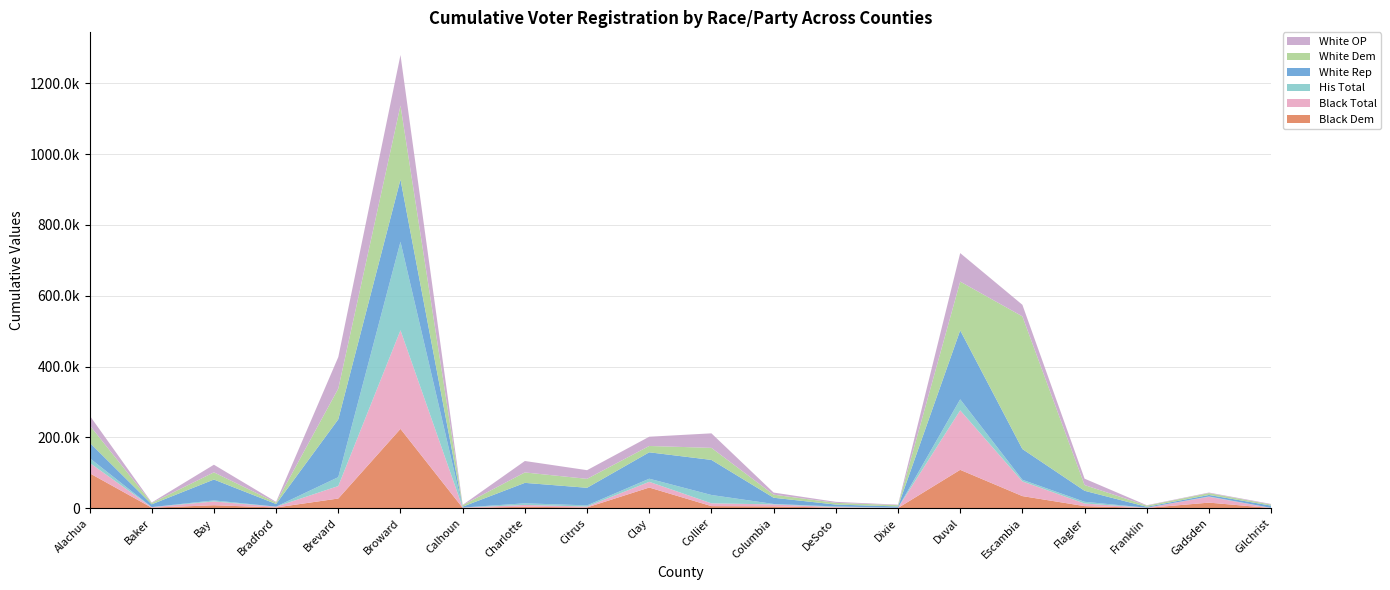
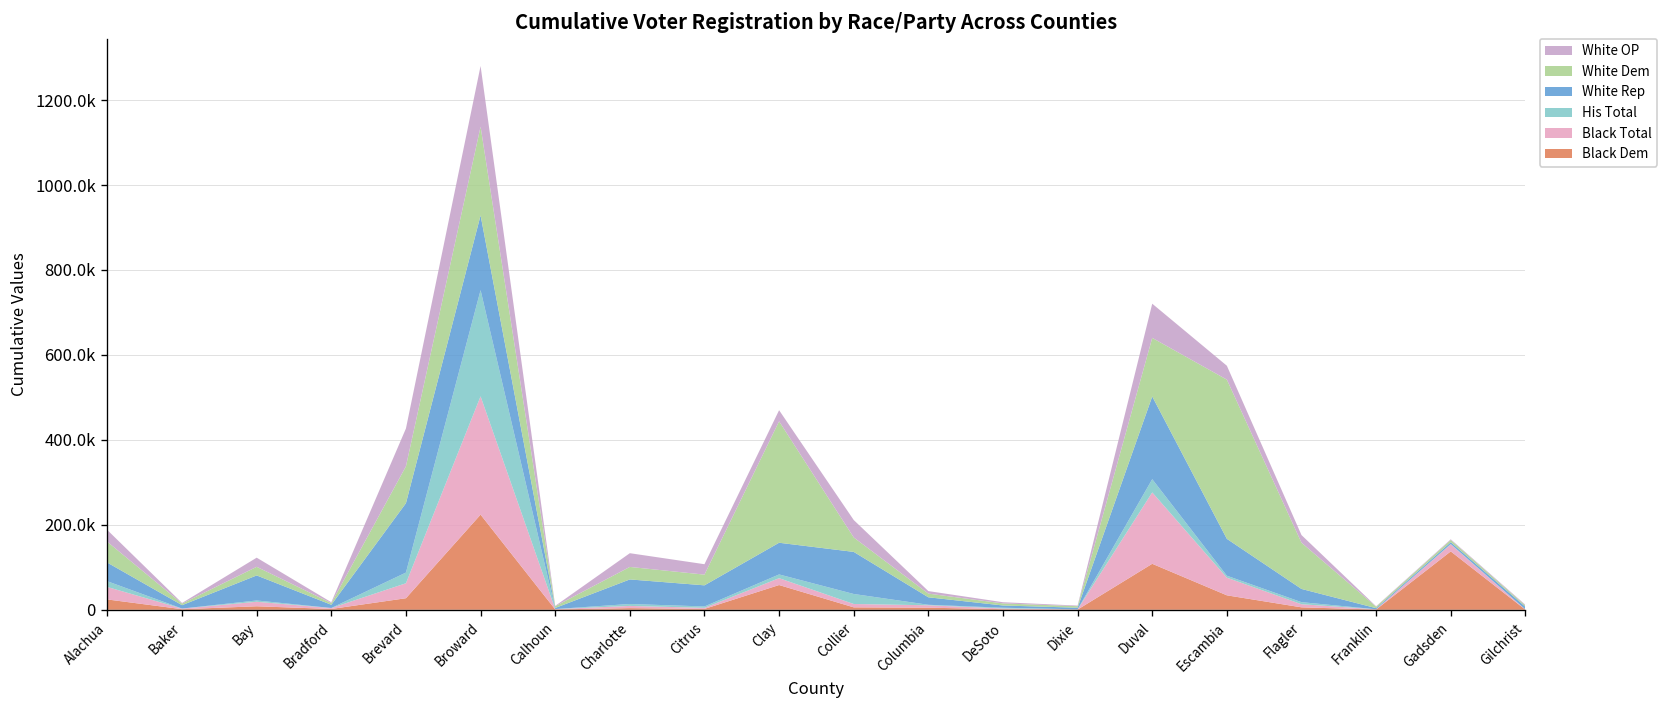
  {
    "Black Dem": {
-     "Alachua": 100000,
+     "Alachua": 20000,
      "Bay": 10000,
      "Brevard": 30000,
      "Broward": 220000,
      "Clay": 60000,
      "Duval": 110000,
      "Escambia": 30000,
-     "Gadsden": 20000
+     "Gadsden": 140000
    },
    "White Dem": {
      "Alachua": 50000,
      "Bay": 20000,
      "Brevard": 90000,
      "Broward": 210000,
      "Charlotte": 30000,
      "Citrus": 30000,
-     "Clay": 20000,
+     "Clay": 290000,
      "Collier": 30000,
      "Duval": 140000,
      "Escambia": 370000,
-     "Flagler": 20000
+     "Flagler": 110000
    }
  }
